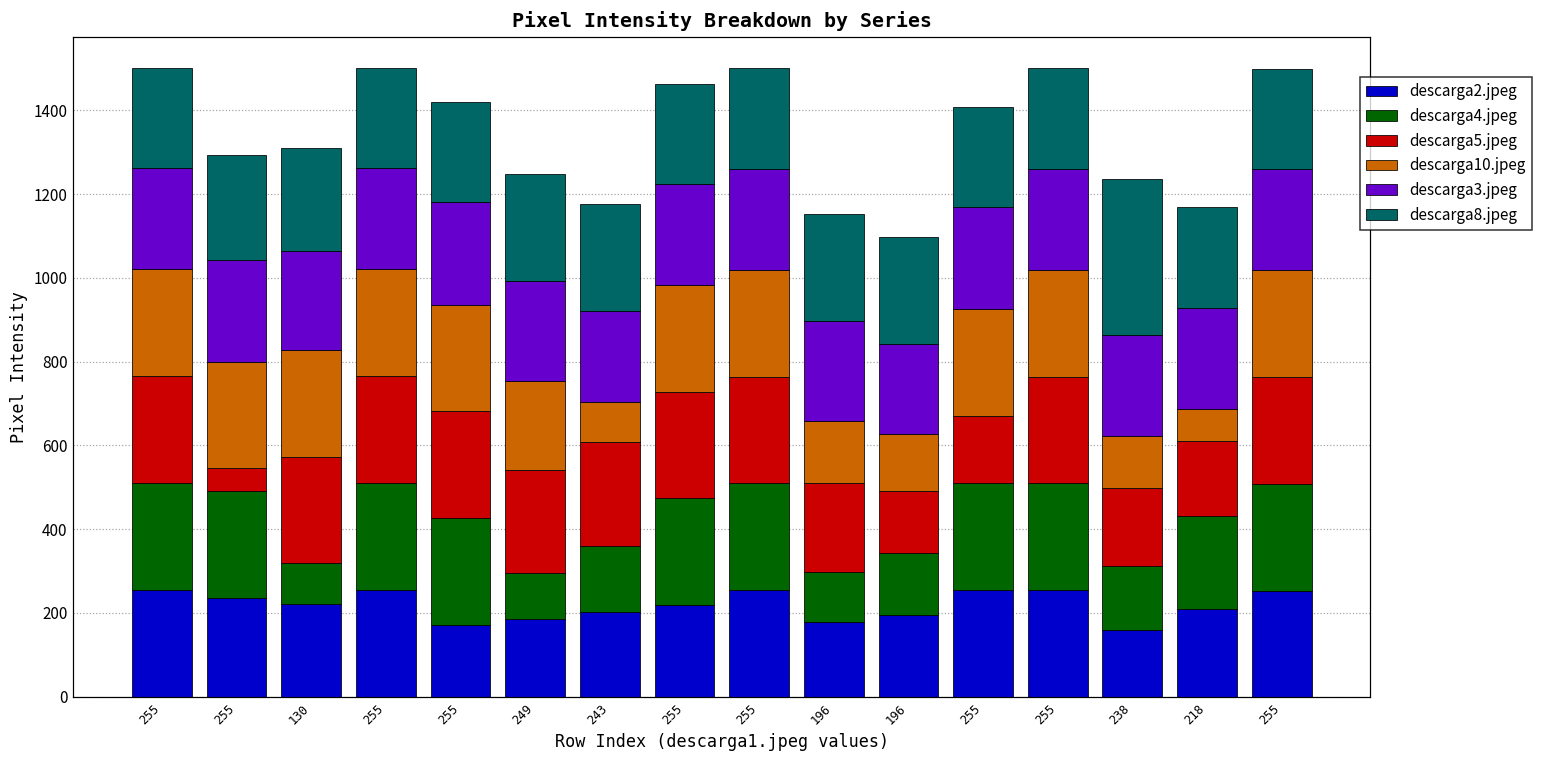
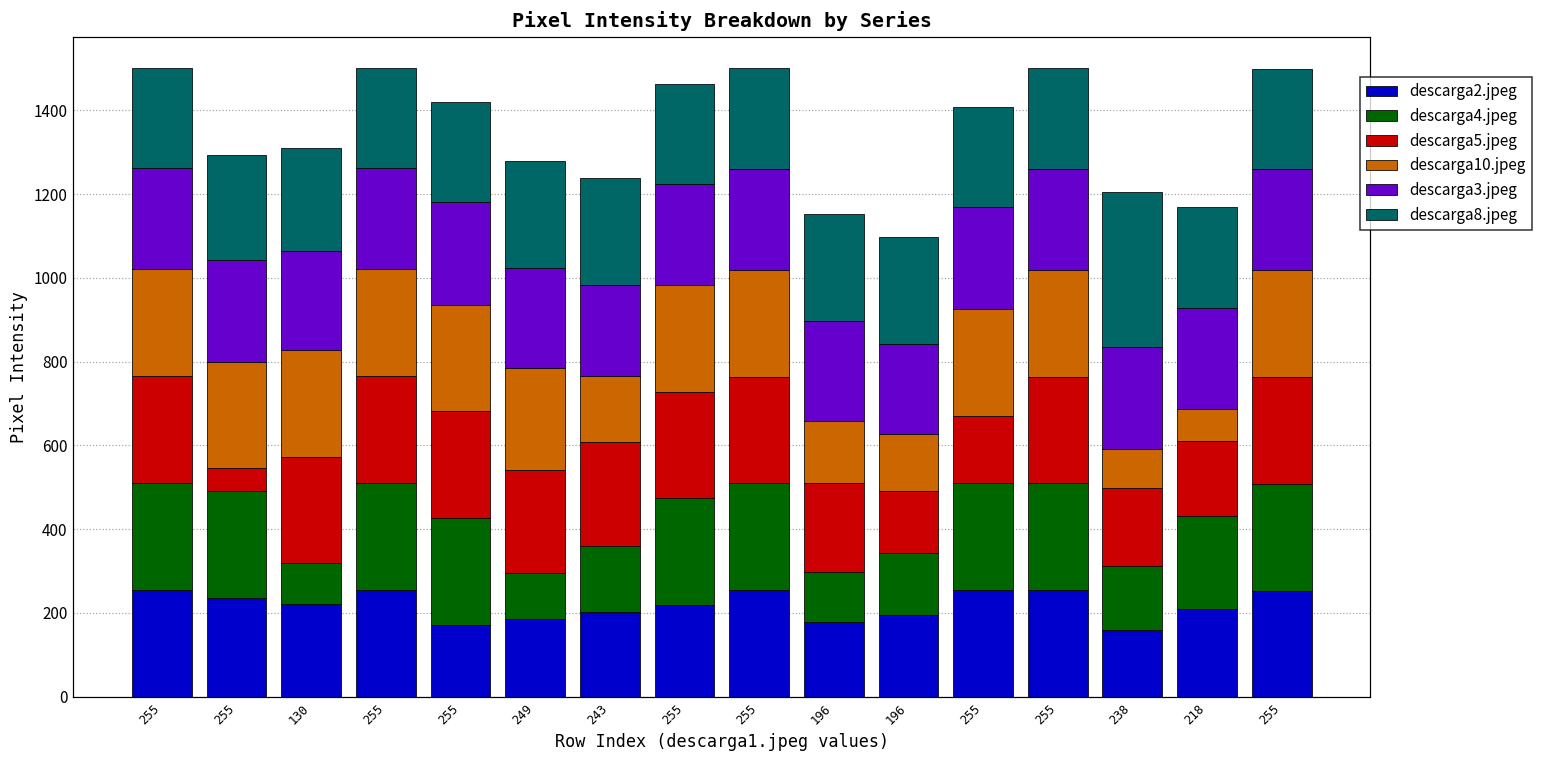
  {
    "descarga2.jpeg": {
      "130": 220,
      "249": 180,
      "243": 200,
      "238": 160,
      "218": 210
    },
    "descarga4.jpeg": {
      "130": 100,
      "249": 110,
      "243": 160,
      "238": 150,
      "218": 220
    },
    "descarga5.jpeg": {
      "130": 260,
      "249": 250,
      "243": 250,
      "238": 190,
      "218": 180
    },
    "descarga10.jpeg": {
      "130": 260,
-     "249": 210,
-     "243": 100,
-     "238": 120,
+     "249": 240,
+     "243": 160,
+     "238": 90,
      "218": 80
    },
    "descarga3.jpeg": {
      "130": 240,
      "249": 240,
      "243": 220,
      "238": 240,
      "218": 240
    },
    "descarga8.jpeg": {
      "130": 250,
      "249": 260,
      "243": 260,
      "238": 370,
      "218": 240
    }
  }
